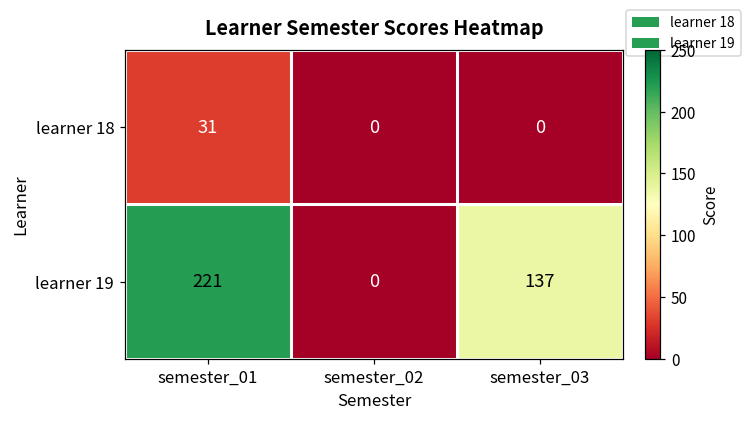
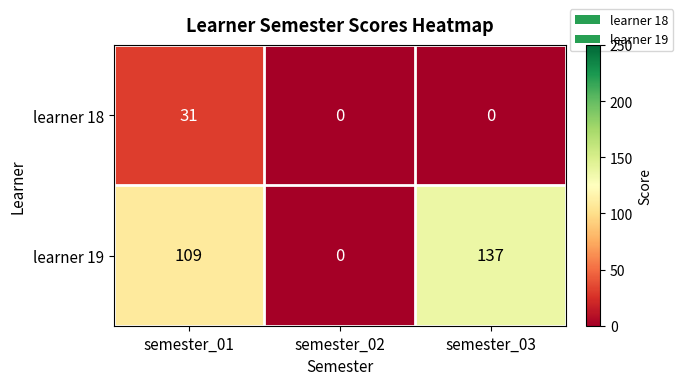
  {
    "learner 18": {
      "semester_01": 31,
      "semester_02": 0,
      "semester_03": 0
    },
    "learner 19": {
-     "semester_01": 221,
+     "semester_01": 109,
      "semester_02": 0,
      "semester_03": 137
    }
  }
